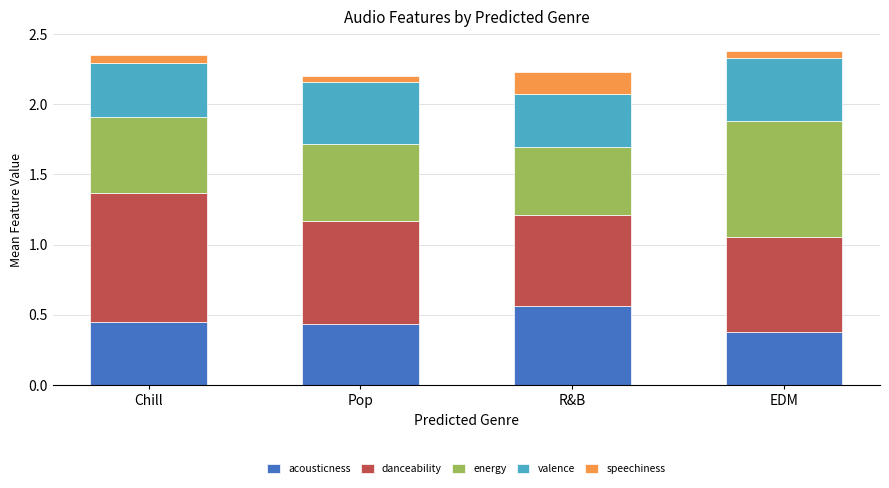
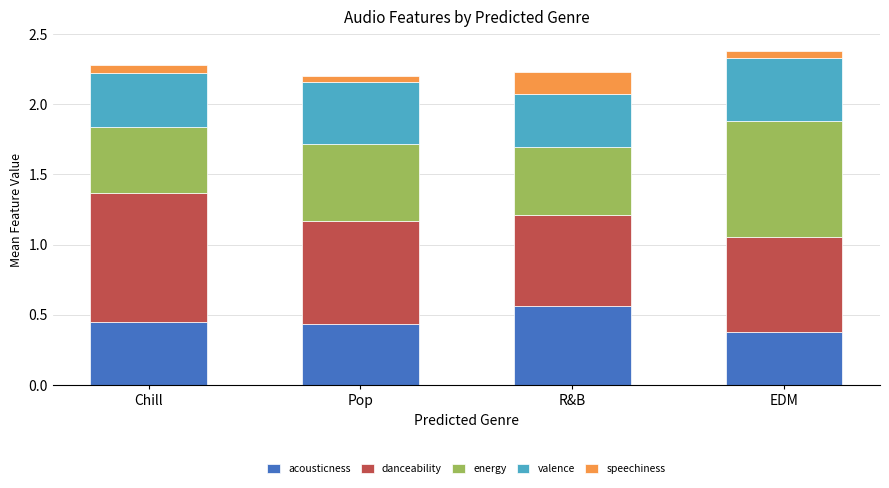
  {
    "danceability": {
      "Chill": 0.92,
      "Pop": 0.73,
      "R&B": 0.65,
      "EDM": 0.67
    },
    "energy": {
-     "Chill": 0.54,
+     "Chill": 0.47,
      "Pop": 0.55,
      "R&B": 0.49,
      "EDM": 0.83
    },
    "speechiness": {
      "Chill": 0.06,
      "Pop": 0.05,
      "R&B": 0.16,
      "EDM": 0.05
    }
  }
